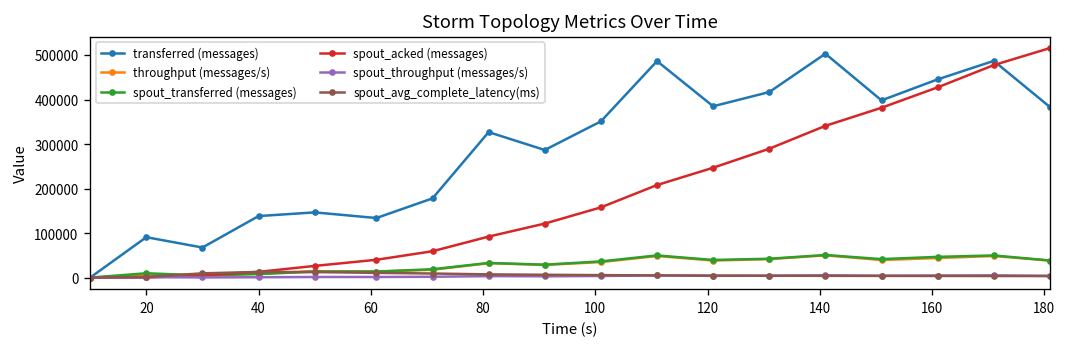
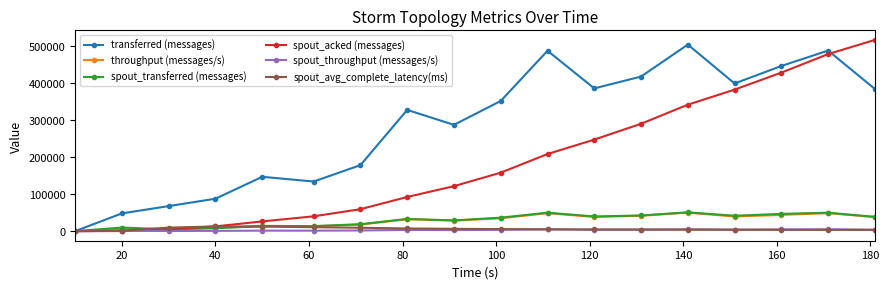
  {
    "transferred (messages)": {
-     "20": 90000,
-     "40": 140000
+     "20": 50000,
+     "40": 90000
    },
    "spout_throughput (messages/s)": {
      "40": 0
    }
  }
